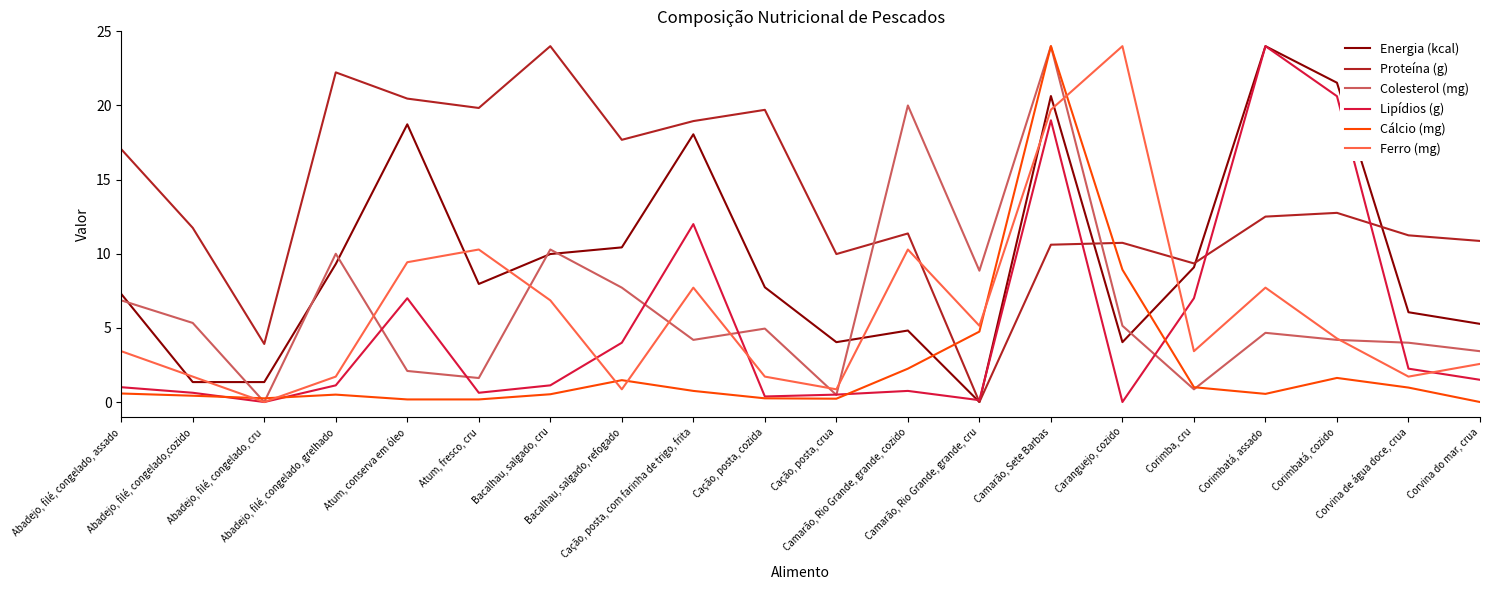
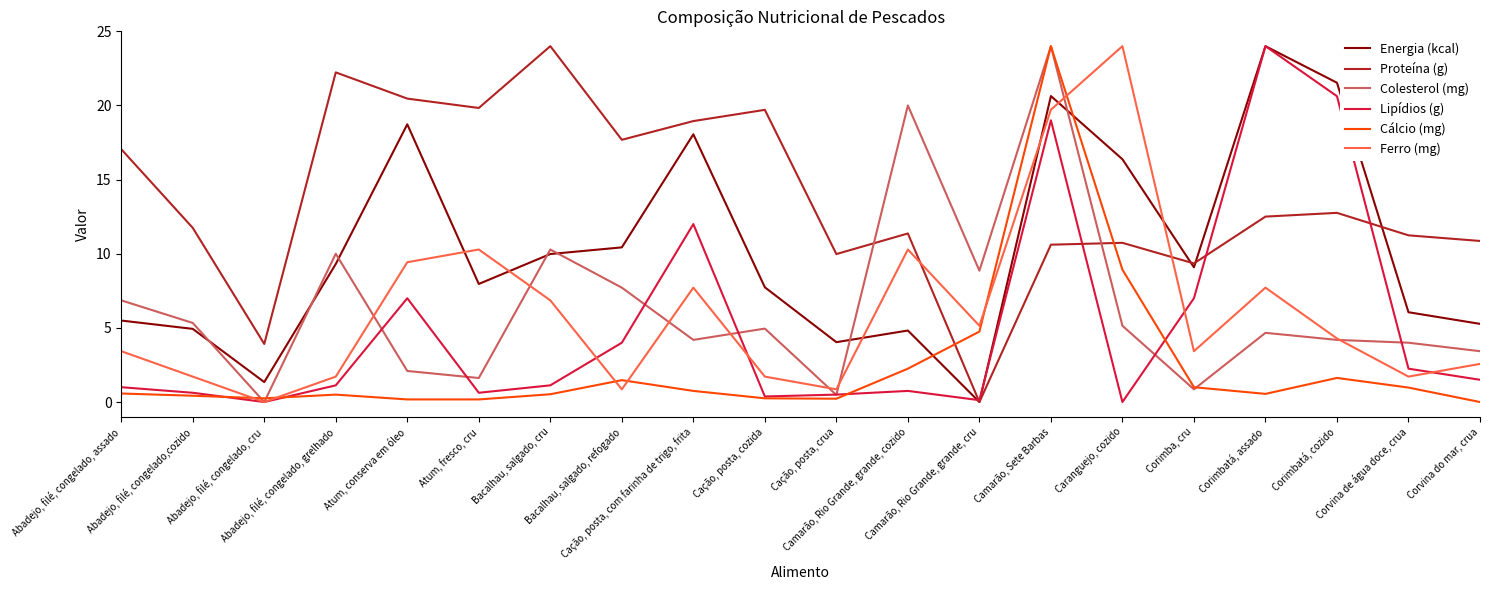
  {
    "Energia (kcal)": {
-     "Abadejo, filé, congelado, assado": 7.3,
-     "Abadejo, filé, congelado,cozido": 1.3,
+     "Abadejo, filé, congelado, assado": 5.5,
+     "Abadejo, filé, congelado,cozido": 4.9,
      "Abadejo, filé, congelado, cru": 1.3,
      "Abadejo, filé, congelado, grelhado": 9.3,
      "Atum, conserva em óleo": 18.7,
      "Atum, fresco, cru": 8.0,
      "Bacalhau, salgado, cru": 10.0,
      "Bacalhau, salgado, refogado": 10.4,
      "Cação, posta, com farinha de trigo, frita": 18.1,
      "Cação, posta, cozida": 7.7,
      "Cação, posta, crua": 4.0,
      "Camarão, Rio Grande, grande, cozido": 4.8,
      "Camarão, Sete Barbas": 20.6,
-     "Caranguejo, cozido": 4.0,
+     "Caranguejo, cozido": 16.4,
      "Corimba, cru": 9.1,
      "Corimbatá, cozido": 21.5,
      "Corvina de água doce, crua": 6.1,
      "Corvina do mar, crua": 5.3
    },
    "Cálcio (mg)": {
      "Abadejo, filé, congelado, assado": 0.6,
      "Abadejo, filé, congelado,cozido": 0.4,
      "Abadejo, filé, congelado, cru": 0.3,
      "Abadejo, filé, congelado, grelhado": 0.5,
      "Atum, conserva em óleo": 0.2,
      "Atum, fresco, cru": 0.2,
      "Bacalhau, salgado, cru": 0.5,
      "Bacalhau, salgado, refogado": 1.5,
      "Cação, posta, com farinha de trigo, frita": 0.8,
      "Cação, posta, crua": 0.2,
      "Camarão, Rio Grande, grande, cozido": 2.3,
      "Camarão, Rio Grande, grande, cru": 4.8,
      "Caranguejo, cozido": 8.9,
      "Corimbatá, assado": 0.5,
      "Corimbatá, cozido": 1.6,
      "Corvina de água doce, crua": 1.0,
      "Corvina do mar, crua": 0.0
    }
  }
